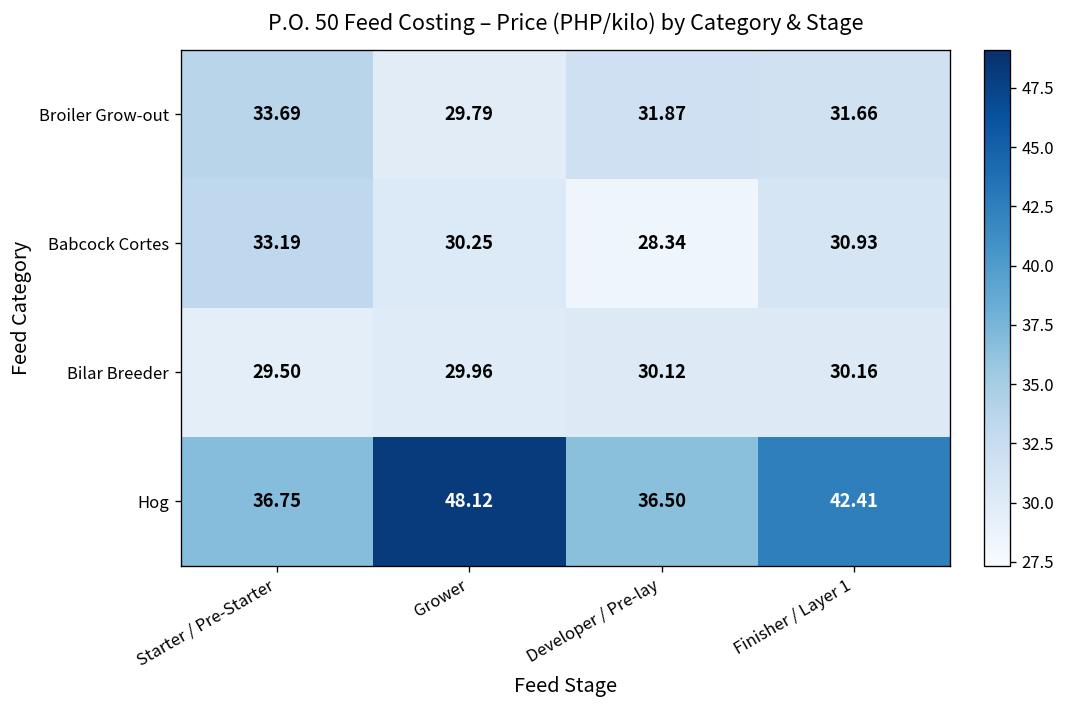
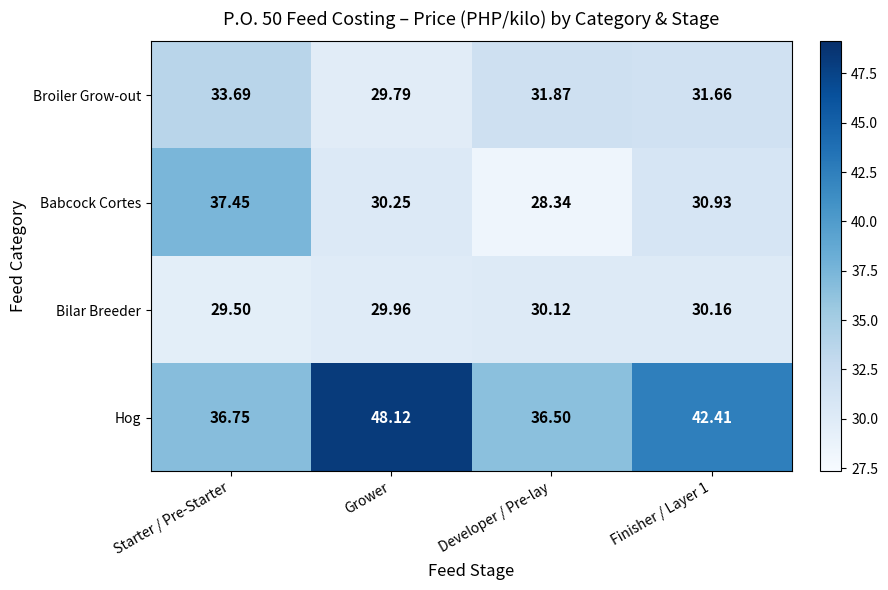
  {
    "Broiler Grow-out": {
      "Starter / Pre-Starter": 33.69,
      "Grower": 29.79,
      "Developer / Pre-lay": 31.87,
      "Finisher / Layer 1": 31.66
    },
    "Babcock Cortes": {
-     "Starter / Pre-Starter": 33.19,
+     "Starter / Pre-Starter": 37.45,
      "Grower": 30.25,
      "Developer / Pre-lay": 28.34,
      "Finisher / Layer 1": 30.93
    },
    "Bilar Breeder": {
      "Starter / Pre-Starter": 29.50,
      "Grower": 29.96,
      "Developer / Pre-lay": 30.12,
      "Finisher / Layer 1": 30.16
    },
    "Hog": {
      "Starter / Pre-Starter": 36.75,
      "Grower": 48.12,
      "Developer / Pre-lay": 36.50,
      "Finisher / Layer 1": 42.41
    }
  }
